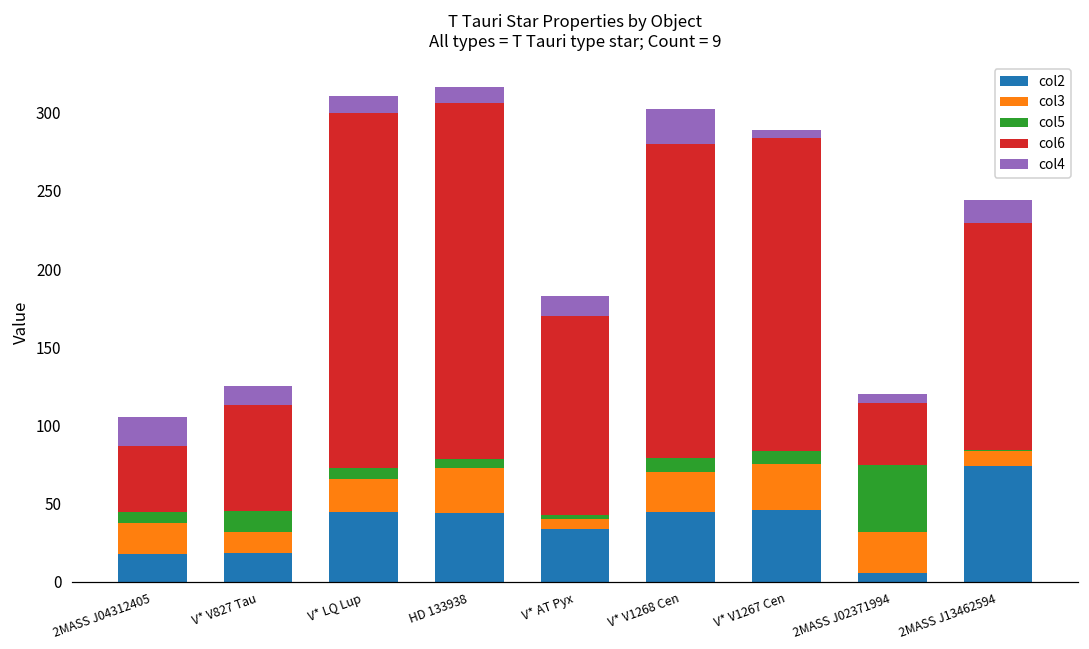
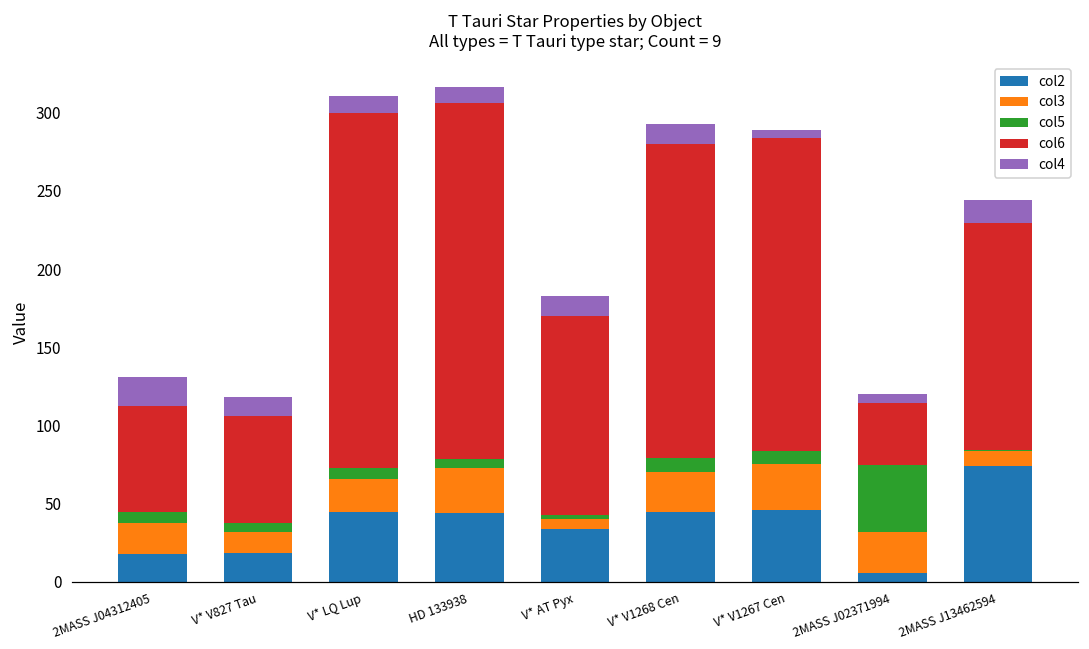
  {
    "col2": {
      "2MASS J04312405": 18,
      "V* V827 Tau": 18,
      "V* LQ Lup": 44,
      "HD 133938": 44,
      "V* AT Pyx": 34,
      "V* V1268 Cen": 44,
      "V* V1267 Cen": 46,
      "2MASS J02371994": 5,
      "2MASS J13462594": 74
    },
    "col3": {
      "2MASS J04312405": 20,
      "V* V827 Tau": 13,
      "V* LQ Lup": 22,
      "HD 133938": 29,
      "V* AT Pyx": 6,
      "V* V1268 Cen": 26,
      "V* V1267 Cen": 29,
      "2MASS J02371994": 26,
      "2MASS J13462594": 10
    },
    "col5": {
      "2MASS J04312405": 7,
-     "V* V827 Tau": 14,
+     "V* V827 Tau": 6,
      "V* LQ Lup": 7,
      "HD 133938": 6,
      "V* AT Pyx": 3,
      "V* V1268 Cen": 9,
      "V* V1267 Cen": 8,
      "2MASS J02371994": 43
    },
    "col6": {
-     "2MASS J04312405": 42,
+     "2MASS J04312405": 68,
      "V* V827 Tau": 68,
      "V* LQ Lup": 227,
      "HD 133938": 227,
      "V* AT Pyx": 127,
      "V* V1268 Cen": 200,
      "V* V1267 Cen": 200,
      "2MASS J02371994": 39,
      "2MASS J13462594": 146
    },
    "col4": {
      "2MASS J04312405": 19,
      "V* V827 Tau": 12,
      "V* LQ Lup": 11,
      "HD 133938": 11,
      "V* AT Pyx": 13,
-     "V* V1268 Cen": 23,
+     "V* V1268 Cen": 13,
      "V* V1267 Cen": 6,
      "2MASS J02371994": 6,
      "2MASS J13462594": 14
    }
  }
